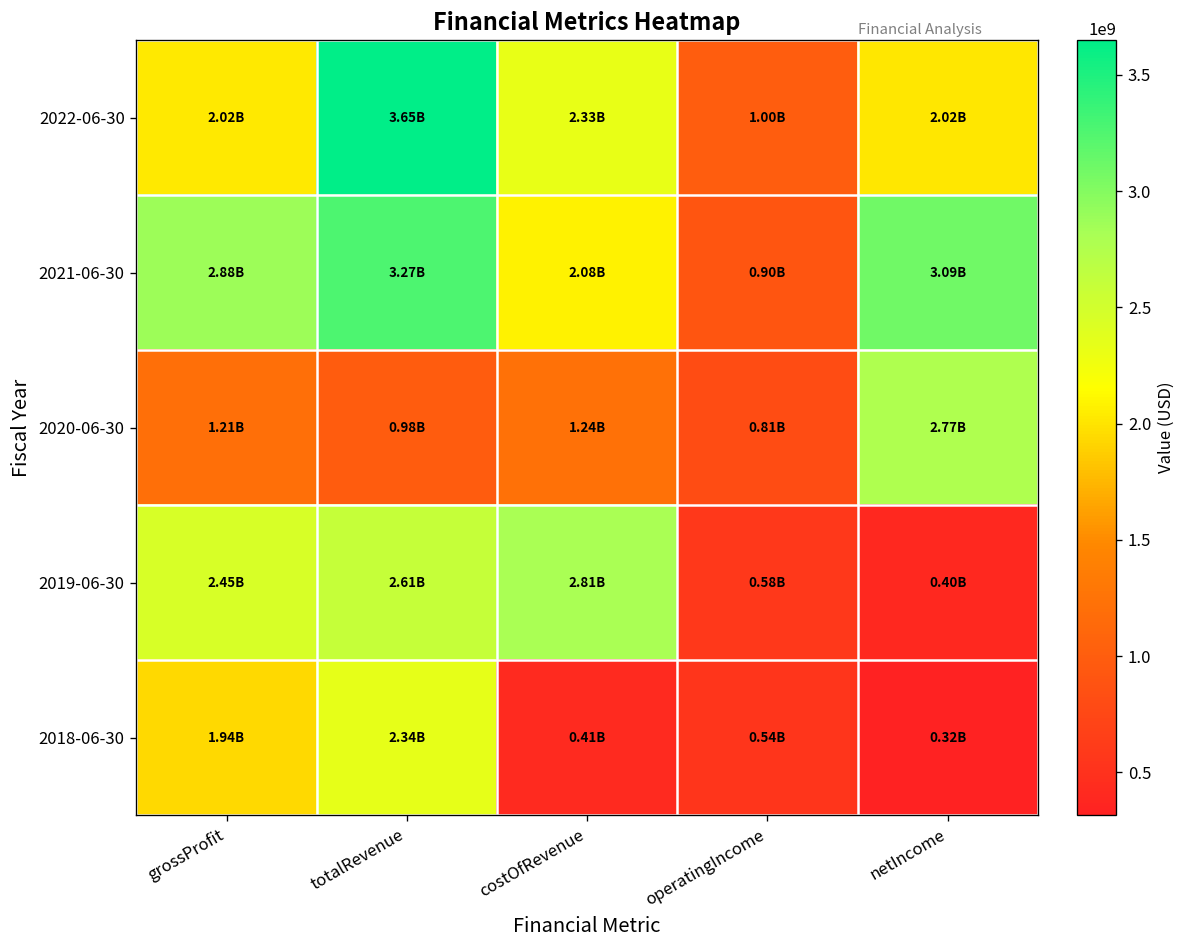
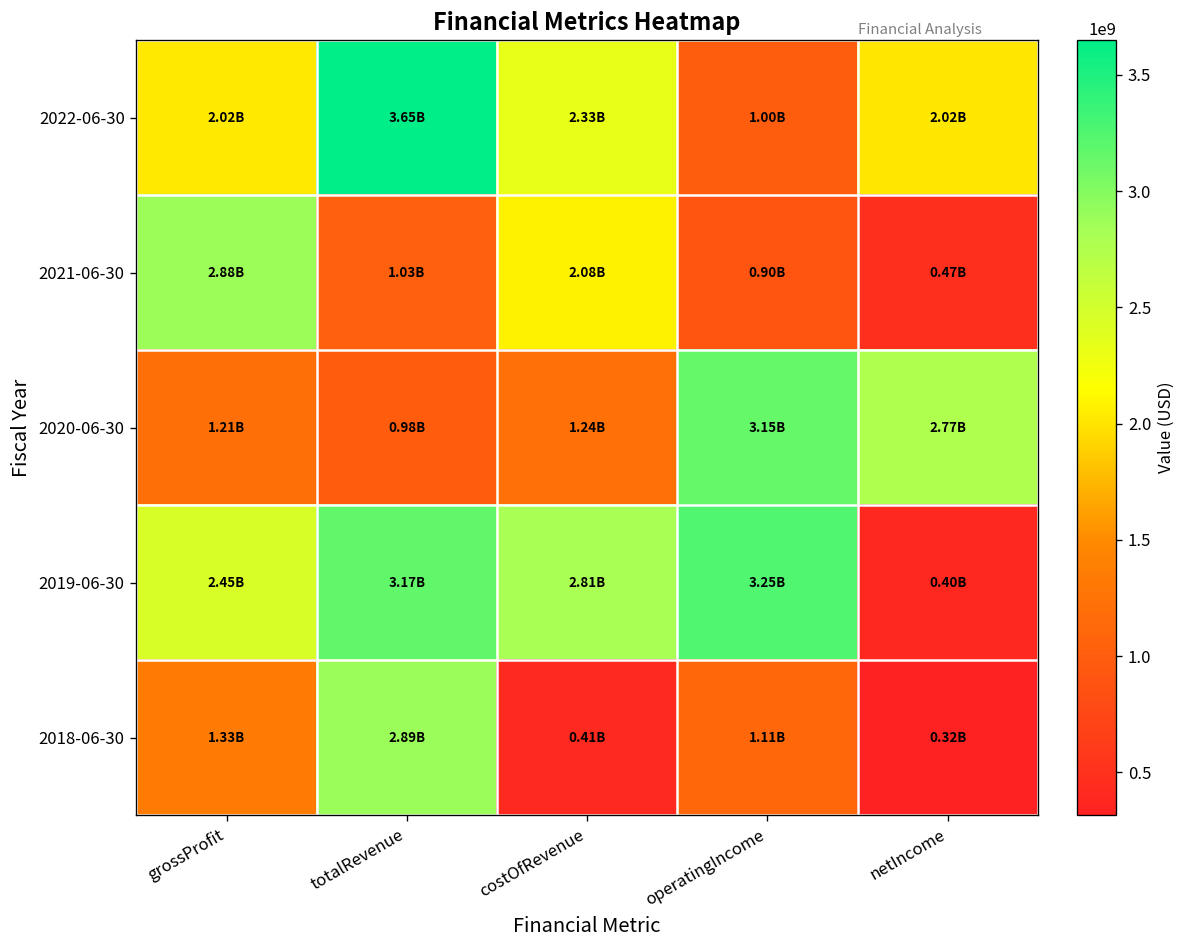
  {
    "2022-06-30": {
      "grossProfit": "2.02B",
      "totalRevenue": "3.65B",
      "costOfRevenue": "2.33B",
      "operatingIncome": "1.00B",
      "netIncome": "2.02B"
    },
    "2021-06-30": {
      "grossProfit": "2.88B",
-     "totalRevenue": "3.27B",
+     "totalRevenue": "1.03B",
      "costOfRevenue": "2.08B",
      "operatingIncome": "0.90B",
-     "netIncome": "3.09B"
+     "netIncome": "0.47B"
    },
    "2020-06-30": {
      "grossProfit": "1.21B",
      "totalRevenue": "0.98B",
      "costOfRevenue": "1.24B",
-     "operatingIncome": "0.81B",
+     "operatingIncome": "3.15B",
      "netIncome": "2.77B"
    },
    "2019-06-30": {
      "grossProfit": "2.45B",
-     "totalRevenue": "2.61B",
+     "totalRevenue": "3.17B",
      "costOfRevenue": "2.81B",
-     "operatingIncome": "0.58B",
+     "operatingIncome": "3.25B",
      "netIncome": "0.40B"
    },
    "2018-06-30": {
-     "grossProfit": "1.94B",
-     "totalRevenue": "2.34B",
+     "grossProfit": "1.33B",
+     "totalRevenue": "2.89B",
      "costOfRevenue": "0.41B",
-     "operatingIncome": "0.54B",
+     "operatingIncome": "1.11B",
      "netIncome": "0.32B"
    }
  }
